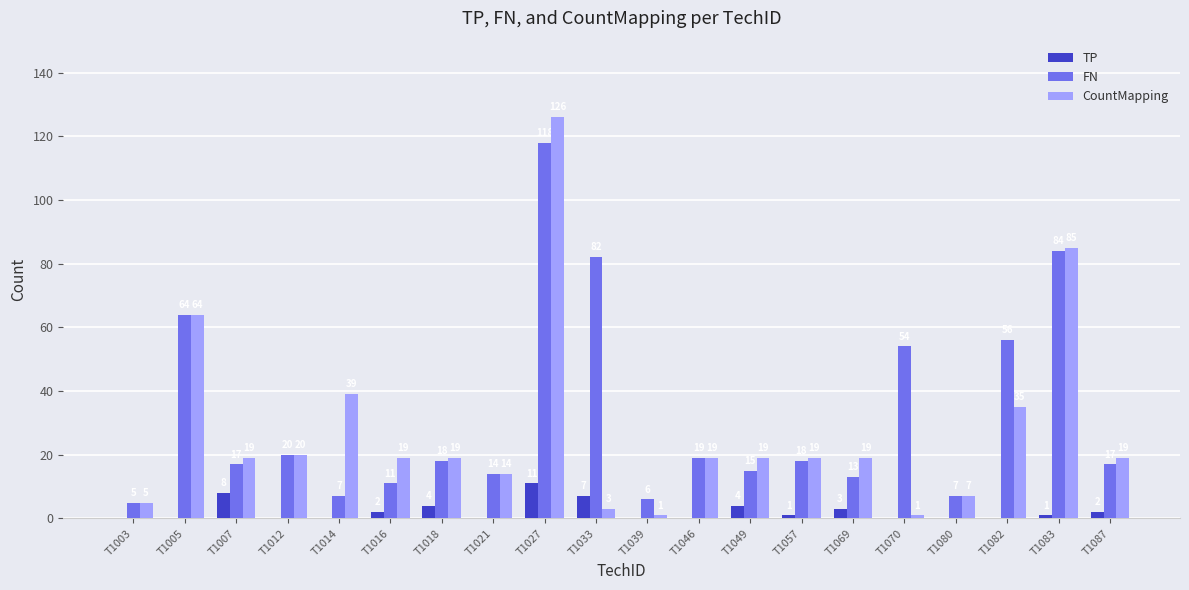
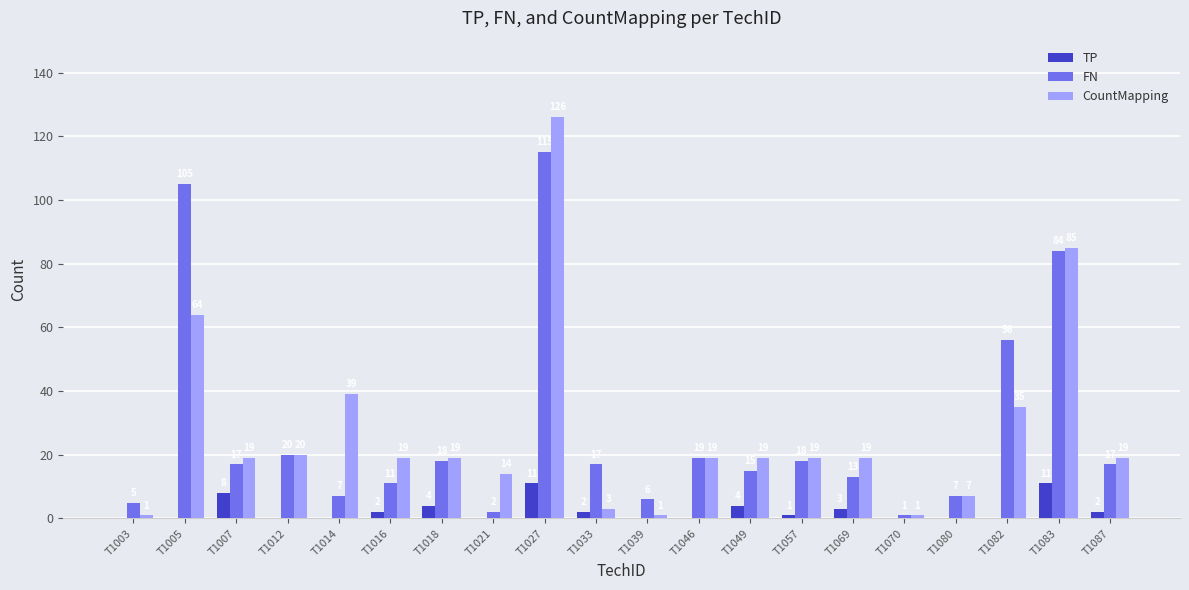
  {
    "TP": {
      "T1003": 0,
      "T1005": 0,
      "T1007": 8,
      "T1012": 0,
      "T1014": 0,
      "T1016": 2,
      "T1018": 4,
      "T1021": 0,
      "T1027": 11,
-     "T1033": 7,
+     "T1033": 2,
      "T1039": 0,
      "T1046": 0,
      "T1049": 4,
      "T1057": 1,
      "T1069": 3,
      "T1070": 0,
      "T1080": 0,
      "T1082": 0,
-     "T1083": 1,
+     "T1083": 11,
      "T1087": 2
    },
    "FN": {
      "T1003": 5,
-     "T1005": 64,
+     "T1005": 105,
      "T1007": 17,
      "T1012": 20,
      "T1014": 7,
      "T1016": 11,
      "T1018": 18,
-     "T1021": 14,
-     "T1027": 118,
-     "T1033": 82,
+     "T1021": 2,
+     "T1027": 115,
+     "T1033": 17,
      "T1039": 6,
      "T1046": 19,
      "T1049": 15,
      "T1057": 18,
      "T1069": 13,
-     "T1070": 54,
+     "T1070": 1,
      "T1080": 7,
      "T1082": 56,
      "T1083": 84,
      "T1087": 17
    },
    "CountMapping": {
-     "T1003": 5,
+     "T1003": 1,
      "T1005": 64,
      "T1007": 19,
      "T1012": 20,
      "T1014": 39,
      "T1016": 19,
      "T1018": 19,
      "T1021": 14,
      "T1027": 126,
      "T1033": 3,
      "T1039": 1,
      "T1046": 19,
      "T1049": 19,
      "T1057": 19,
      "T1069": 19,
      "T1070": 1,
      "T1080": 7,
      "T1082": 35,
      "T1083": 85,
      "T1087": 19
    }
  }
